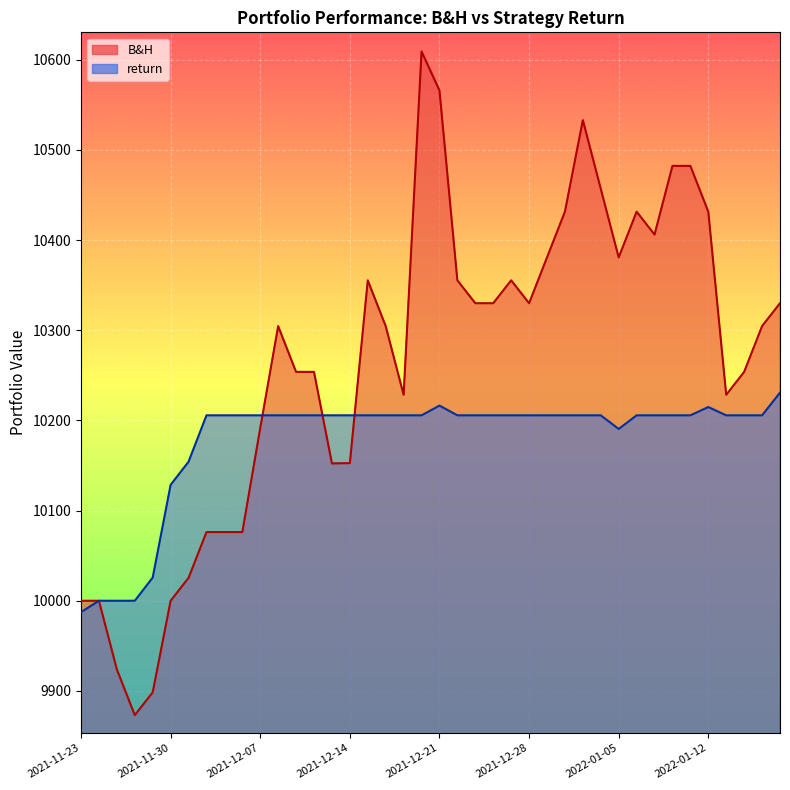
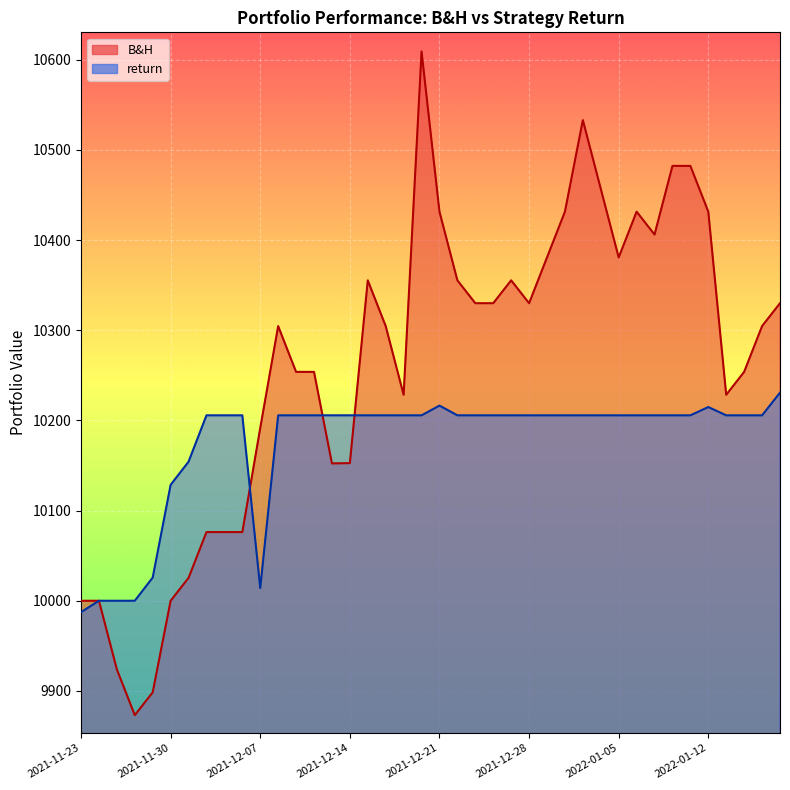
  {
    "B&H": {
      "2021-11-23": 10000,
      "2021-11-30": 10000,
      "2021-12-07": 10190,
      "2021-12-14": 10150,
-     "2021-12-21": 10570,
+     "2021-12-21": 10430,
      "2021-12-28": 10330,
      "2022-01-05": 10380,
      "2022-01-12": 10430
    },
    "return": {
      "2021-11-23": 9990,
      "2021-11-30": 10130,
-     "2021-12-07": 10210,
+     "2021-12-07": 10010,
      "2021-12-14": 10210,
      "2021-12-21": 10220,
      "2021-12-28": 10210,
-     "2022-01-05": 10190,
+     "2022-01-05": 10210,
      "2022-01-12": 10210
    }
  }
